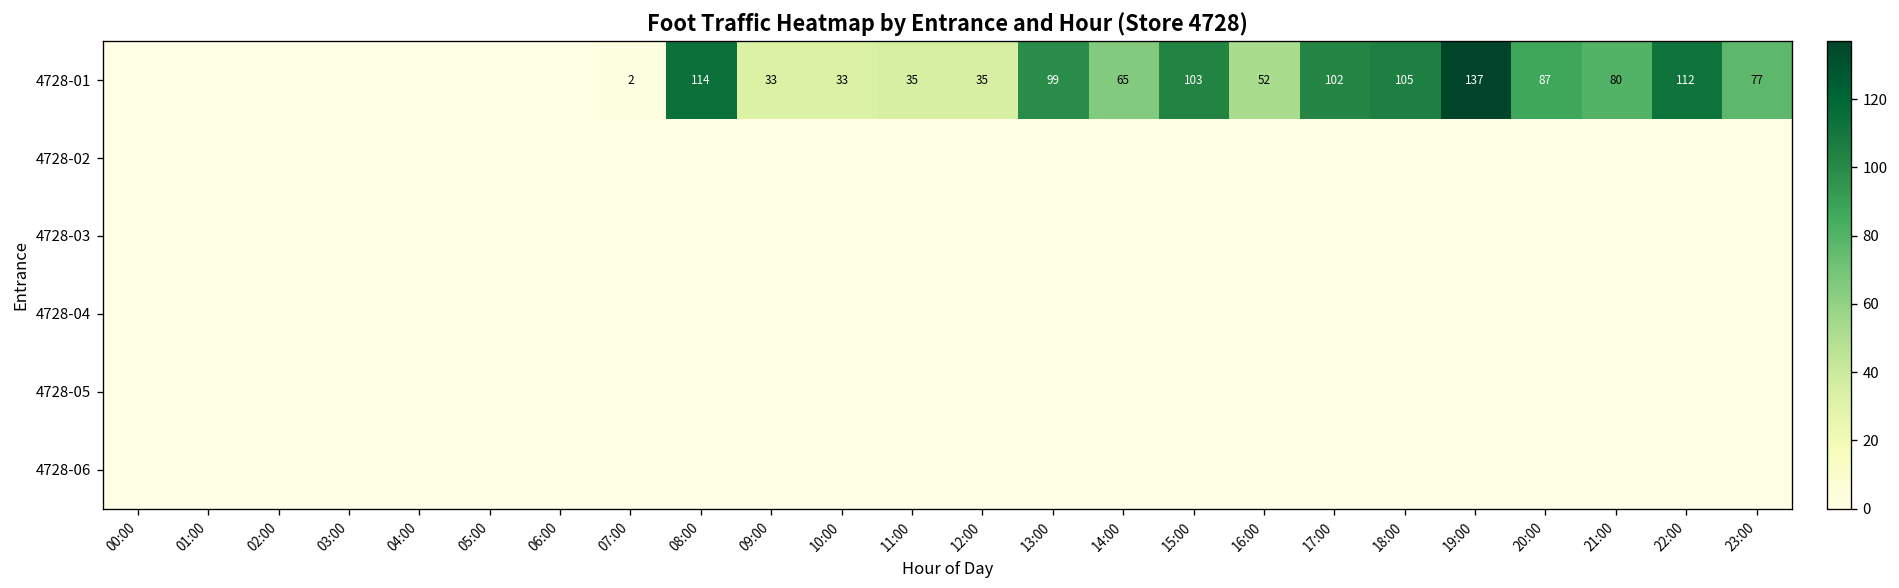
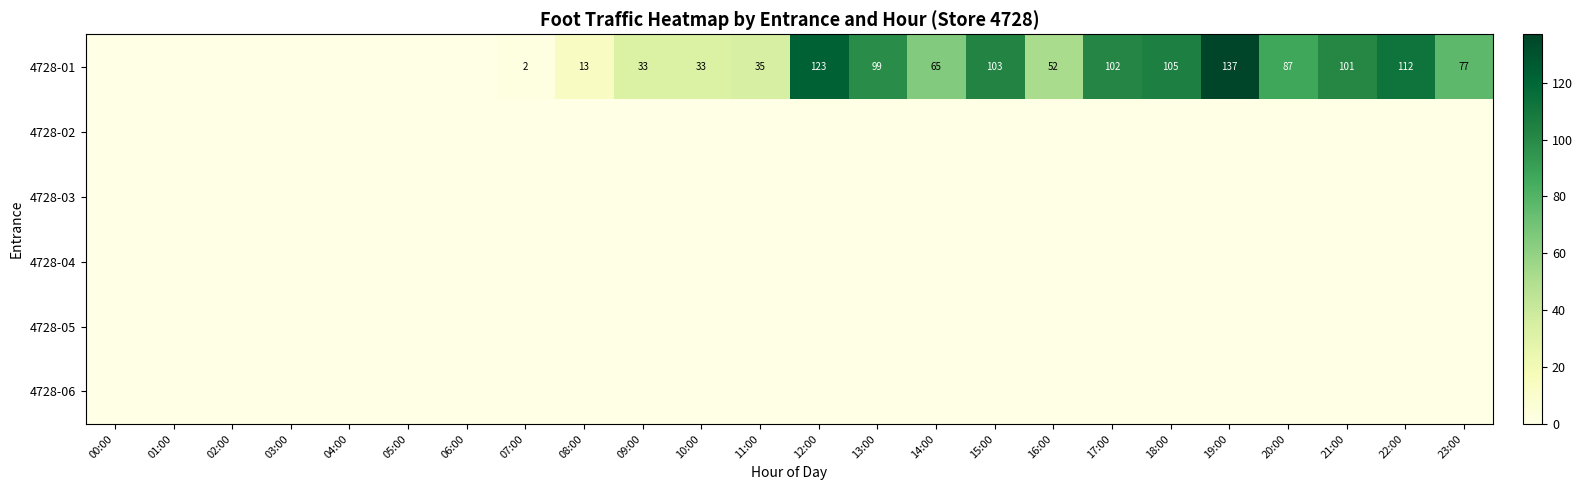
  {
    "4728-01": {
      "07:00": 2,
-     "08:00": 114,
+     "08:00": 13,
      "09:00": 33,
      "10:00": 33,
      "11:00": 35,
-     "12:00": 35,
+     "12:00": 123,
      "13:00": 99,
      "14:00": 65,
      "15:00": 103,
      "16:00": 52,
      "17:00": 102,
      "18:00": 105,
      "19:00": 137,
      "20:00": 87,
-     "21:00": 80,
+     "21:00": 101,
      "22:00": 112,
      "23:00": 77
    }
  }
